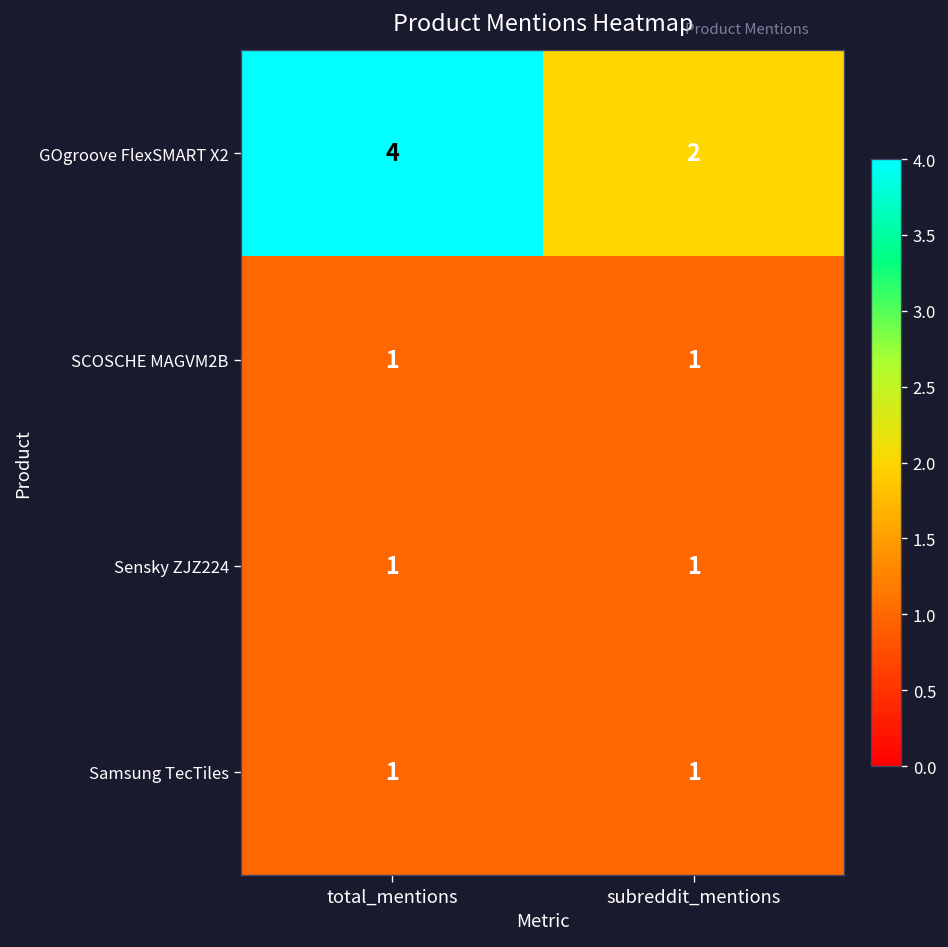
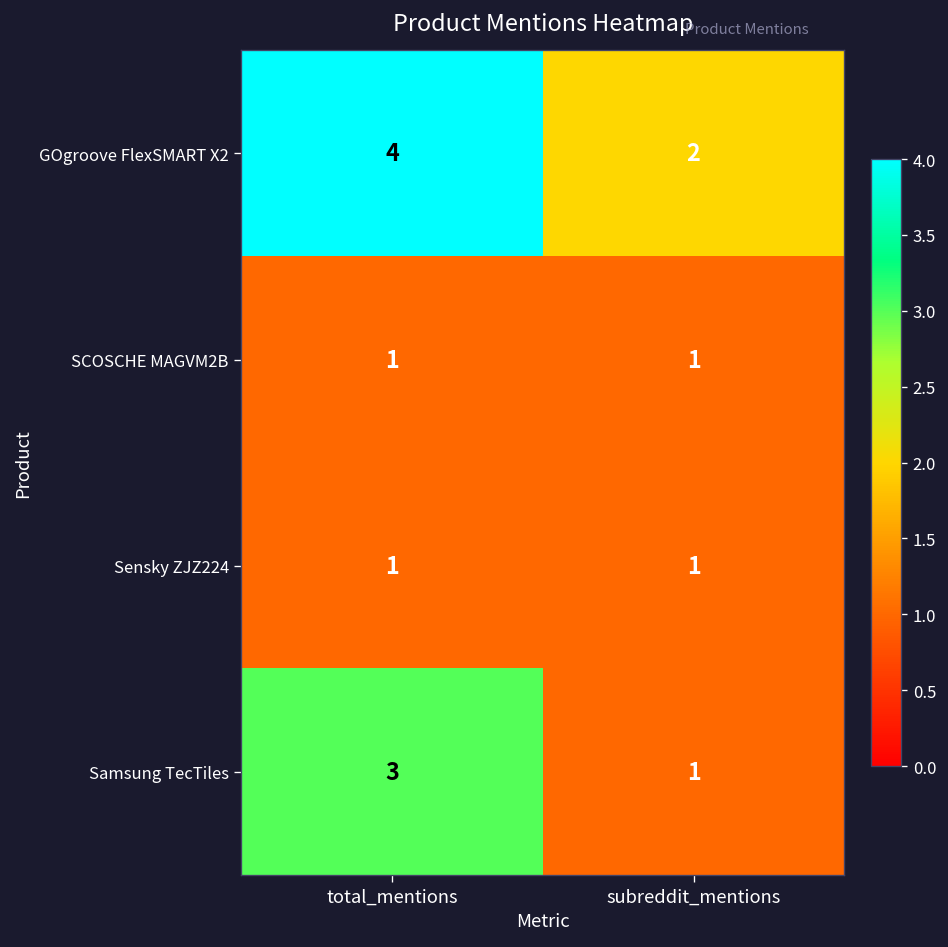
  {
    "GOgroove FlexSMART X2": {
      "total_mentions": 4,
      "subreddit_mentions": 2
    },
    "SCOSCHE MAGVM2B": {
      "total_mentions": 1,
      "subreddit_mentions": 1
    },
    "Sensky ZJZ224": {
      "total_mentions": 1,
      "subreddit_mentions": 1
    },
    "Samsung TecTiles": {
-     "total_mentions": 1,
+     "total_mentions": 3,
      "subreddit_mentions": 1
    }
  }
